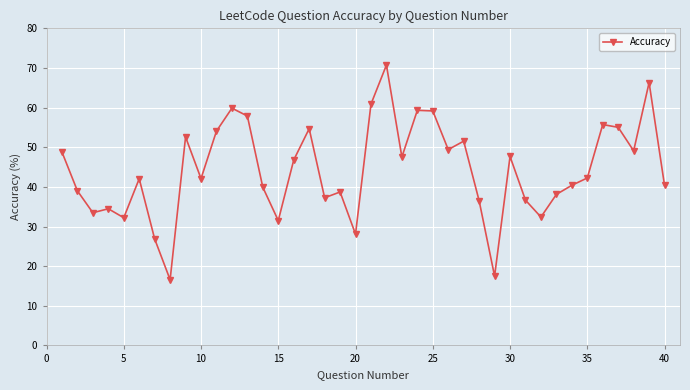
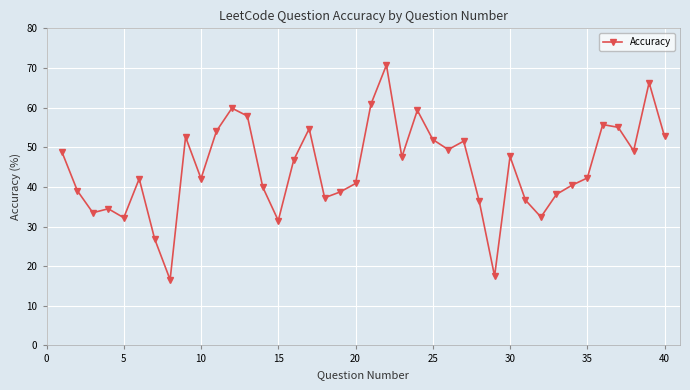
  {
    "5": 32,
    "10": 42,
    "15": 31,
-   "20": 28,
-   "25": 59,
+   "20": 41,
+   "25": 52,
    "30": 48,
    "35": 42,
-   "40": 40
+   "40": 53
  }
